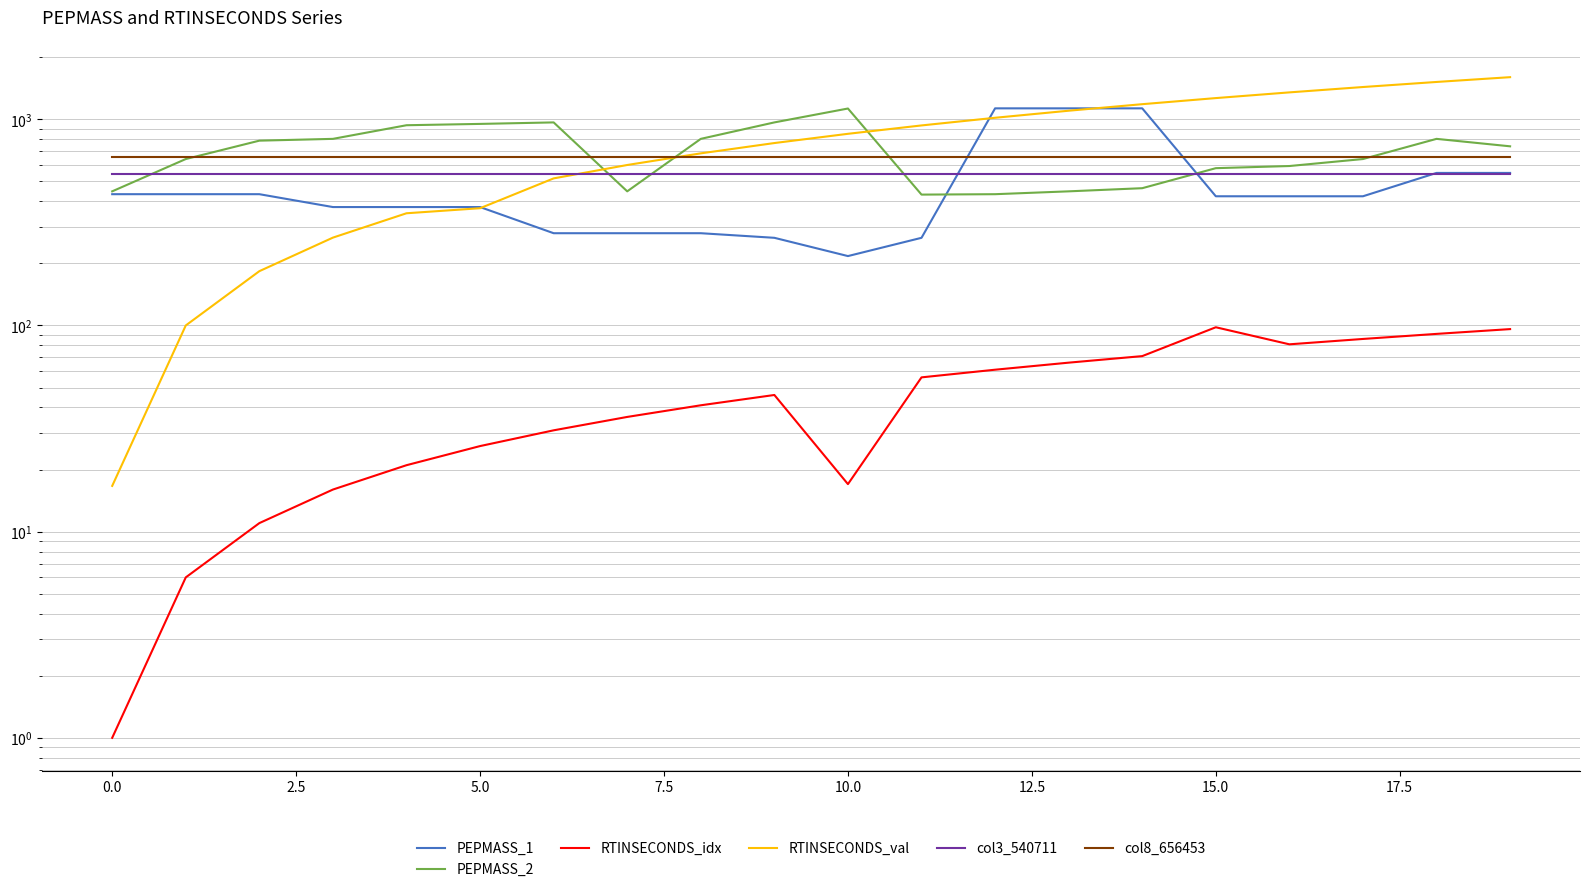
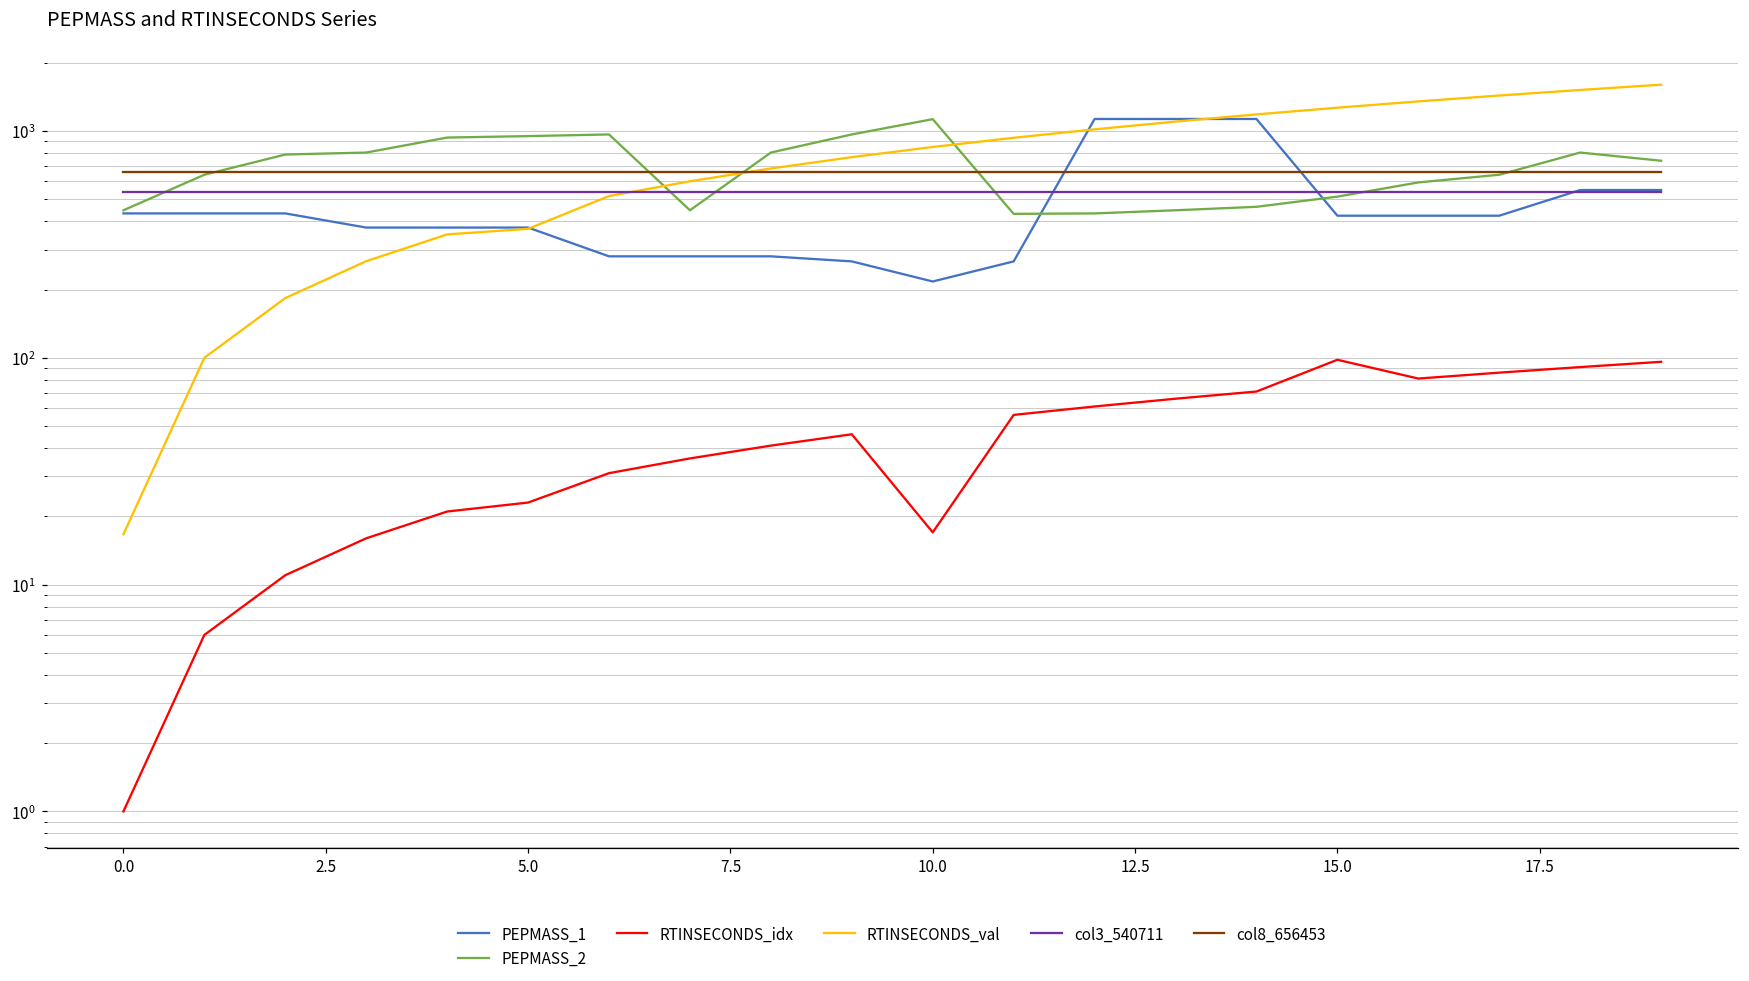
  {
    "PEPMASS_1": {
      "0.0": 430,
      "10.0": 220,
      "15.0": 420
    },
    "PEPMASS_2": {
      "0.0": 450,
      "5.0": 900,
      "10.0": 1100,
-     "15.0": 580
+     "15.0": 510
    },
    "RTINSECONDS_idx": {
      "0.0": 1,
-     "5.0": 26,
+     "5.0": 23,
      "10.0": 17,
      "15.0": 100
    },
    "RTINSECONDS_val": {
      "0.0": 17,
      "10.0": 850,
      "15.0": 1300
    },
    "col3_540711": {
      "0.0": 540,
      "5.0": 540,
      "10.0": 540,
      "15.0": 540
    },
    "col8_656453": {
      "0.0": 660,
      "5.0": 660,
      "10.0": 660,
      "15.0": 660
    }
  }
